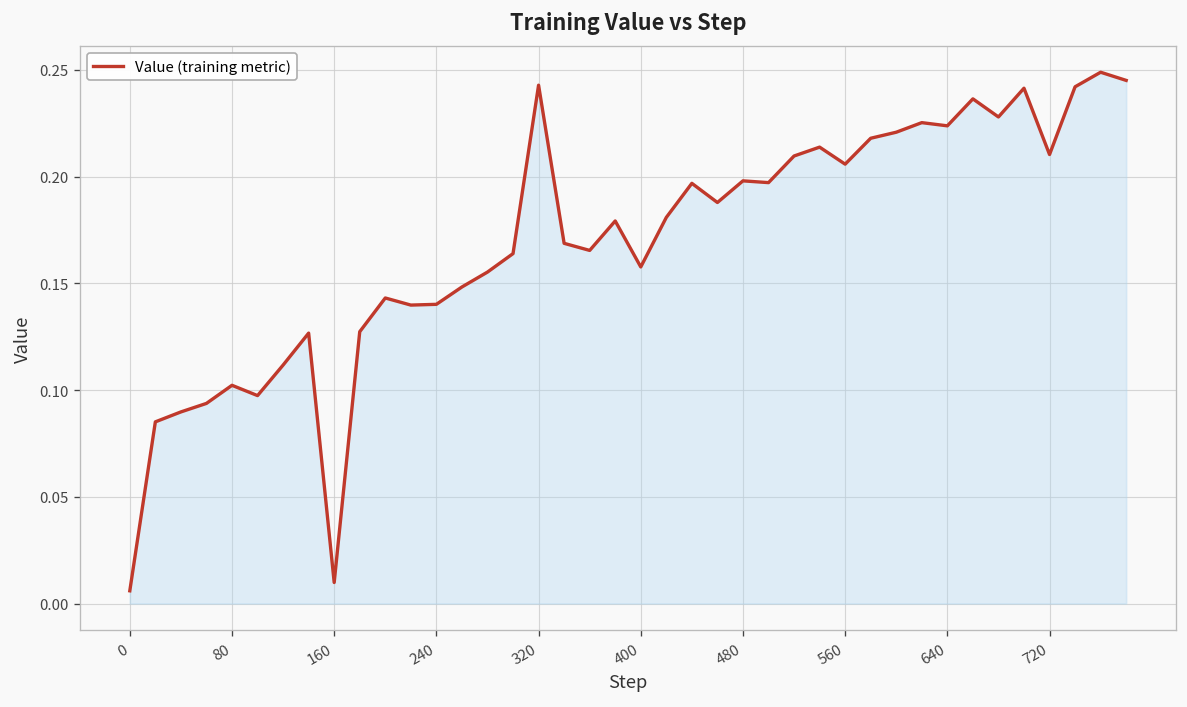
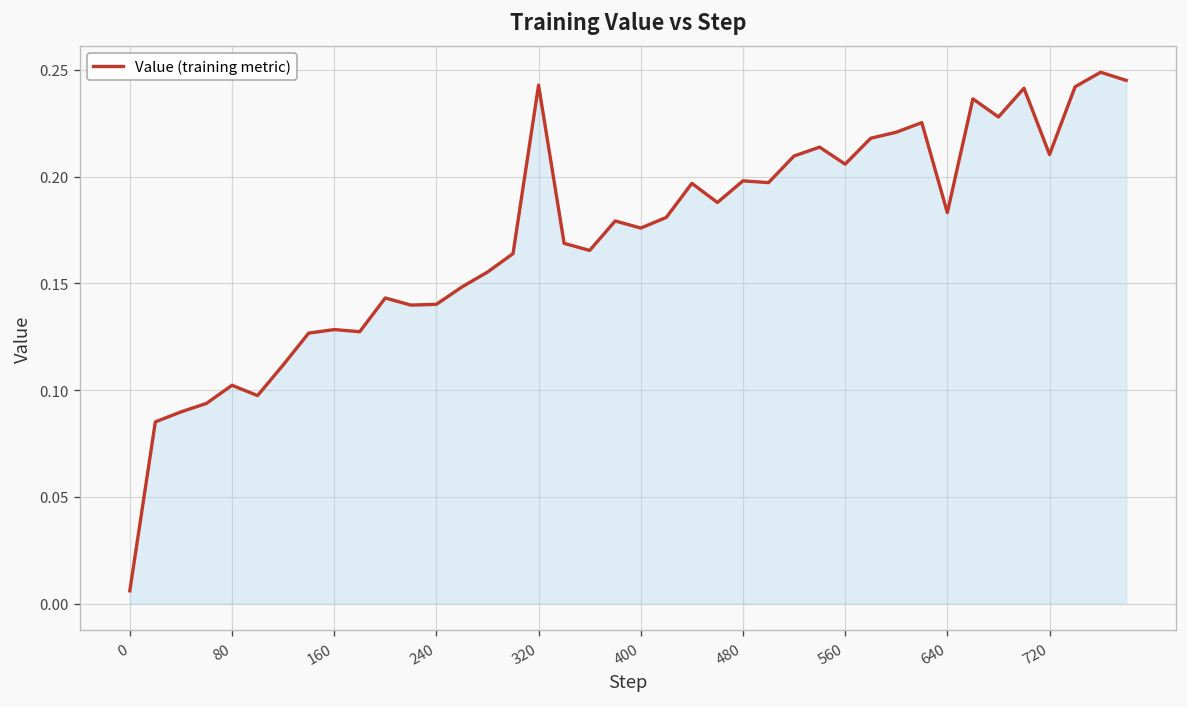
  {
    "0": 0.006,
    "80": 0.102,
-   "160": 0.010,
+   "160": 0.128,
    "240": 0.140,
    "320": 0.243,
-   "400": 0.158,
+   "400": 0.176,
    "480": 0.198,
    "560": 0.206,
-   "640": 0.224,
+   "640": 0.183,
    "720": 0.210
  }
